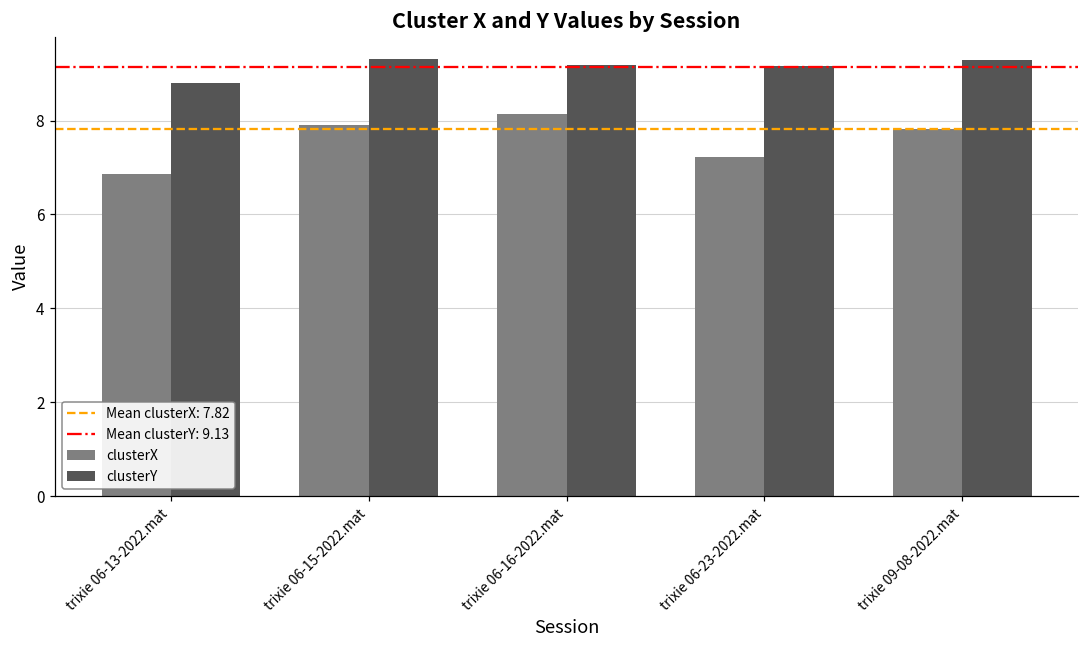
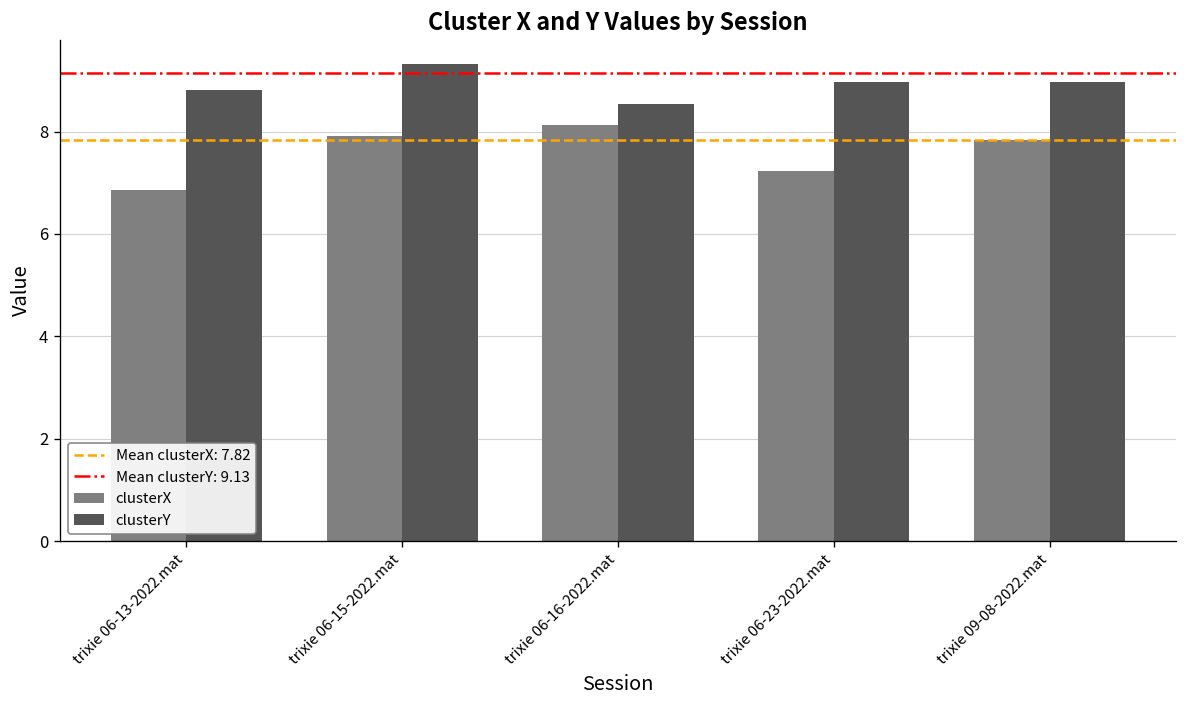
  {
    "clusterX": {
      "trixie 06-13-2022.mat": 6.9,
      "trixie 06-15-2022.mat": 7.9,
      "trixie 06-16-2022.mat": 8.1,
      "trixie 06-23-2022.mat": 7.2,
      "trixie 09-08-2022.mat": 7.8
    },
    "clusterY": {
      "trixie 06-13-2022.mat": 8.8,
      "trixie 06-15-2022.mat": 9.3,
-     "trixie 06-16-2022.mat": 9.2,
-     "trixie 06-23-2022.mat": 9.2,
-     "trixie 09-08-2022.mat": 9.3
+     "trixie 06-16-2022.mat": 8.5,
+     "trixie 06-23-2022.mat": 9.0,
+     "trixie 09-08-2022.mat": 9.0
    }
  }
